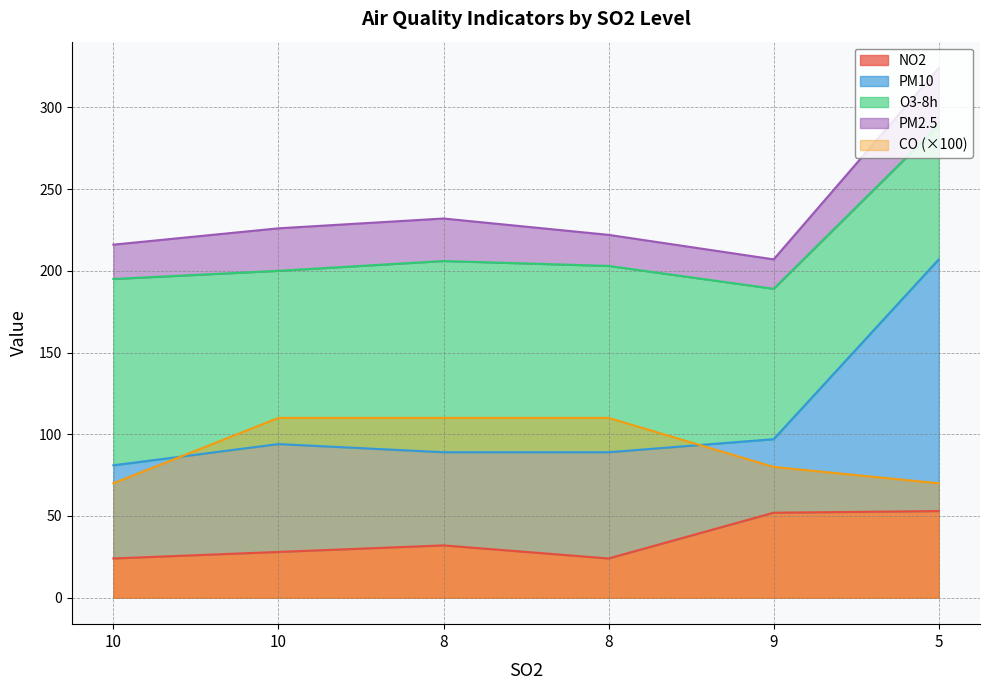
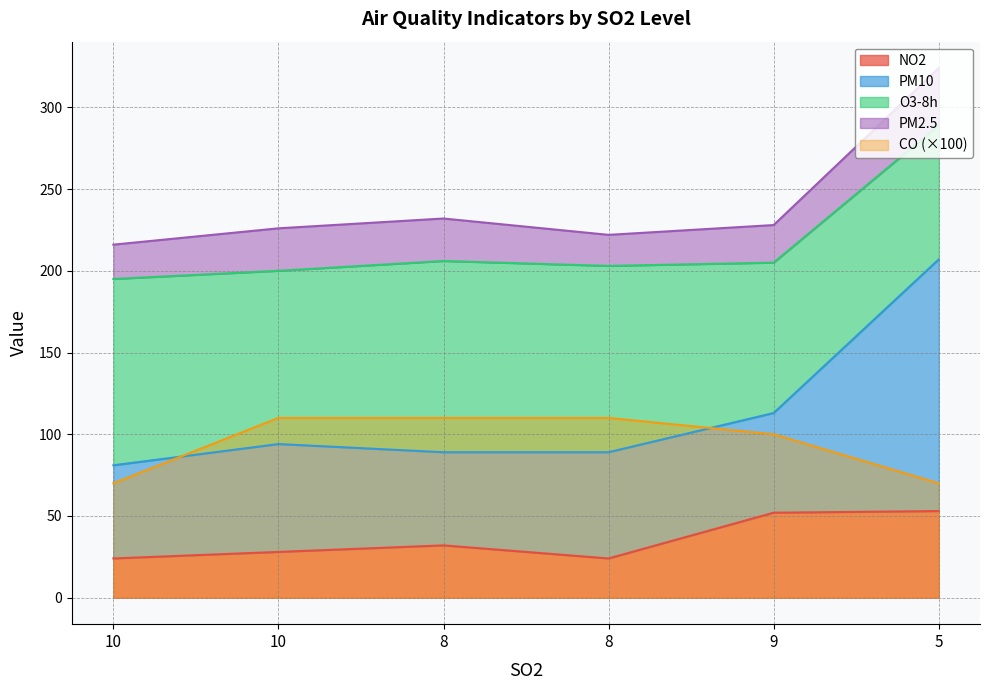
  {
    "NO2": {
      "9": 52,
      "5": 53
    },
    "PM10": {
-     "9": 45,
+     "9": 61,
      "5": 154
    },
    "O3-8h": {
      "9": 92
    },
    "PM2.5": {
-     "9": 18
+     "9": 23
    },
    "CO (×100)": {
-     "9": 80,
+     "9": 100,
      "5": 70
    }
  }
